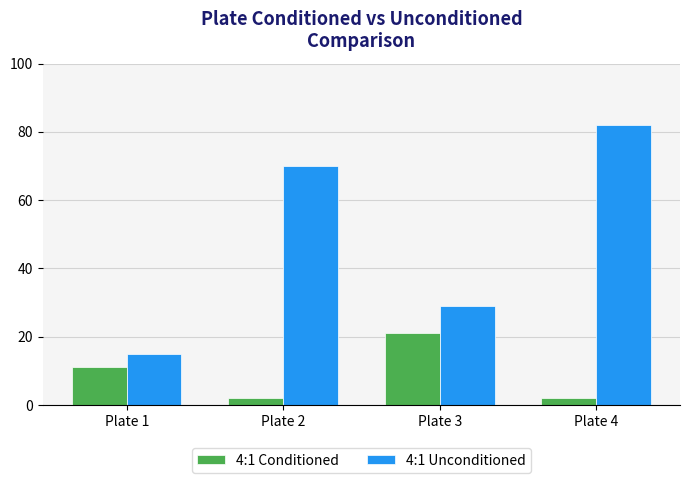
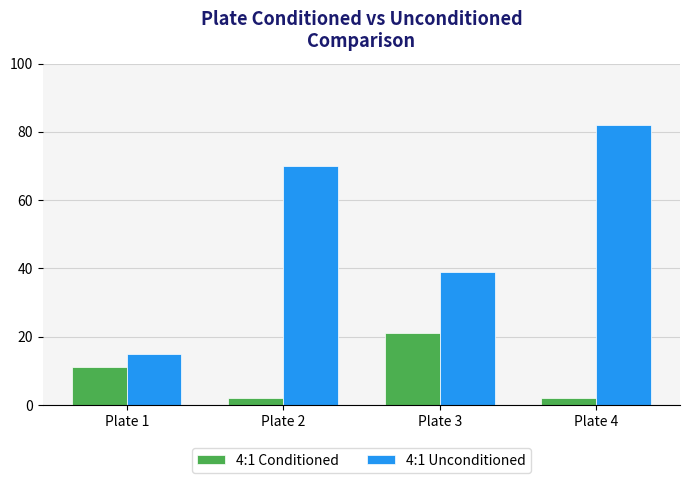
  {
    "4:1 Conditioned": {
      "Plate 1": 11,
      "Plate 2": 2,
      "Plate 3": 21,
      "Plate 4": 2
    },
    "4:1 Unconditioned": {
      "Plate 1": 15,
      "Plate 2": 70,
-     "Plate 3": 29,
+     "Plate 3": 39,
      "Plate 4": 82
    }
  }
